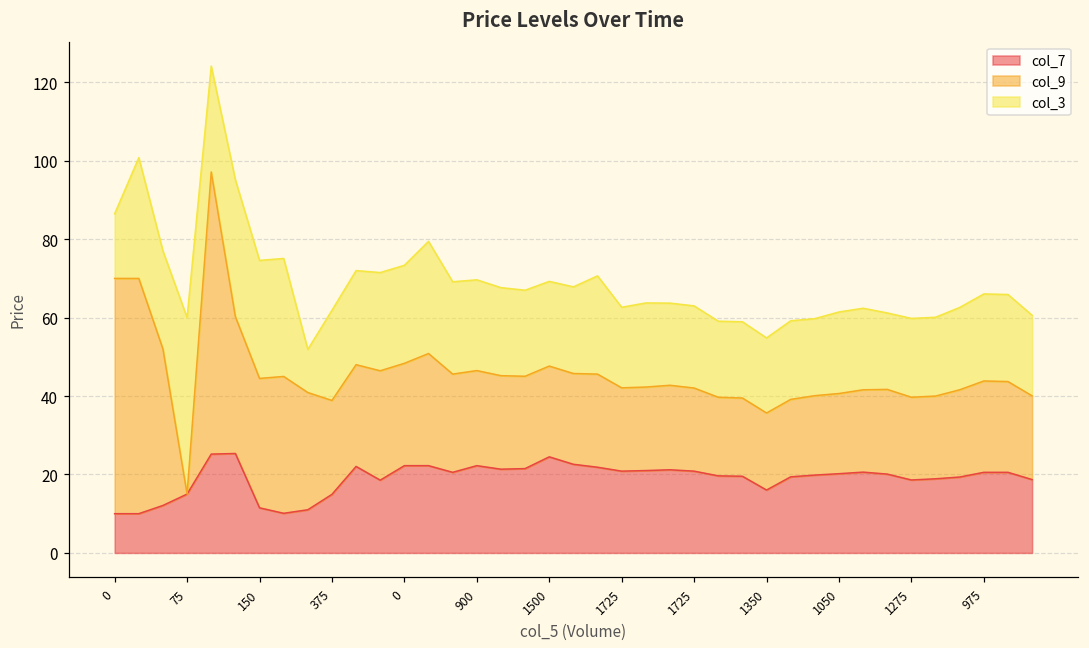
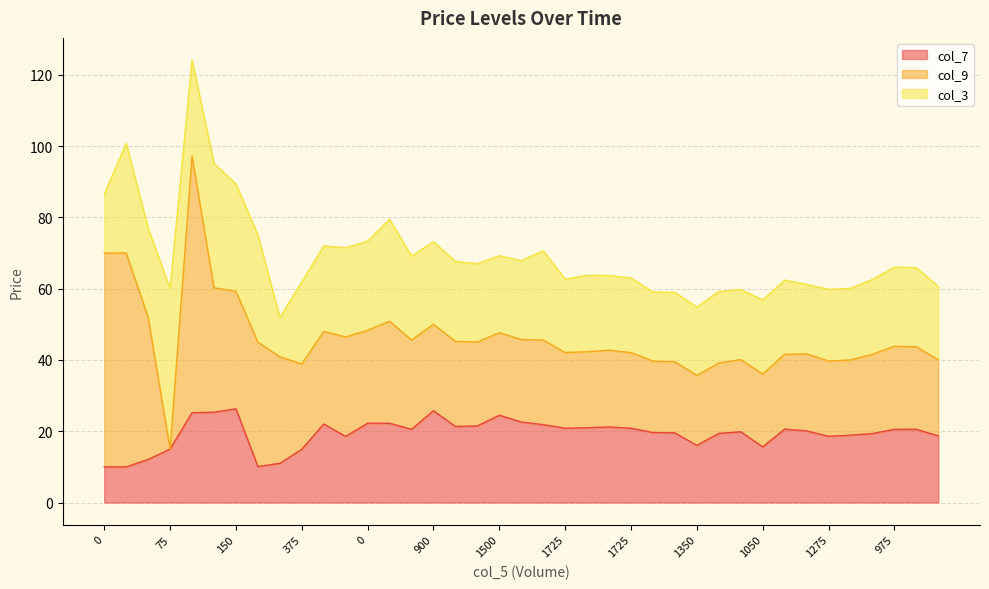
  {
    "col_7": {
-     "150": 12,
+     "150": 26,
      "375": 15,
-     "900": 22,
+     "900": 26,
      "1500": 25,
      "1350": 16,
-     "1050": 20,
+     "1050": 16,
      "1275": 19,
      "975": 21
    }
  }
